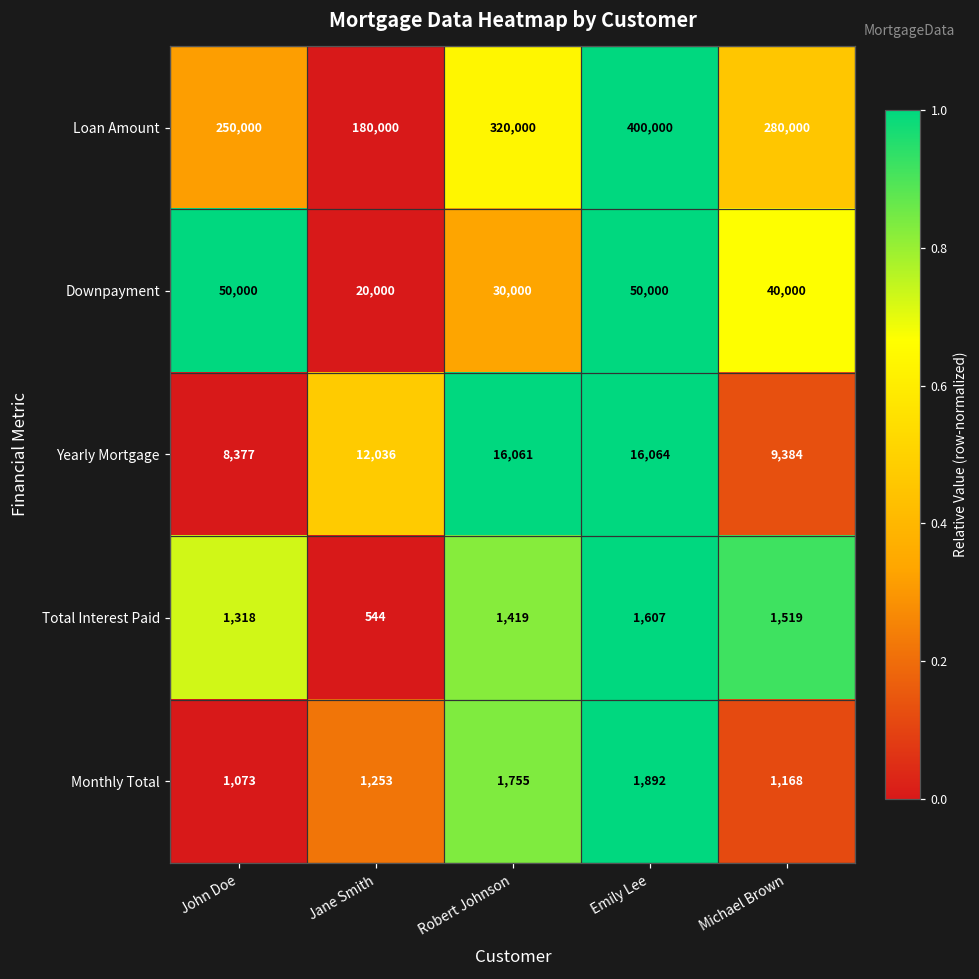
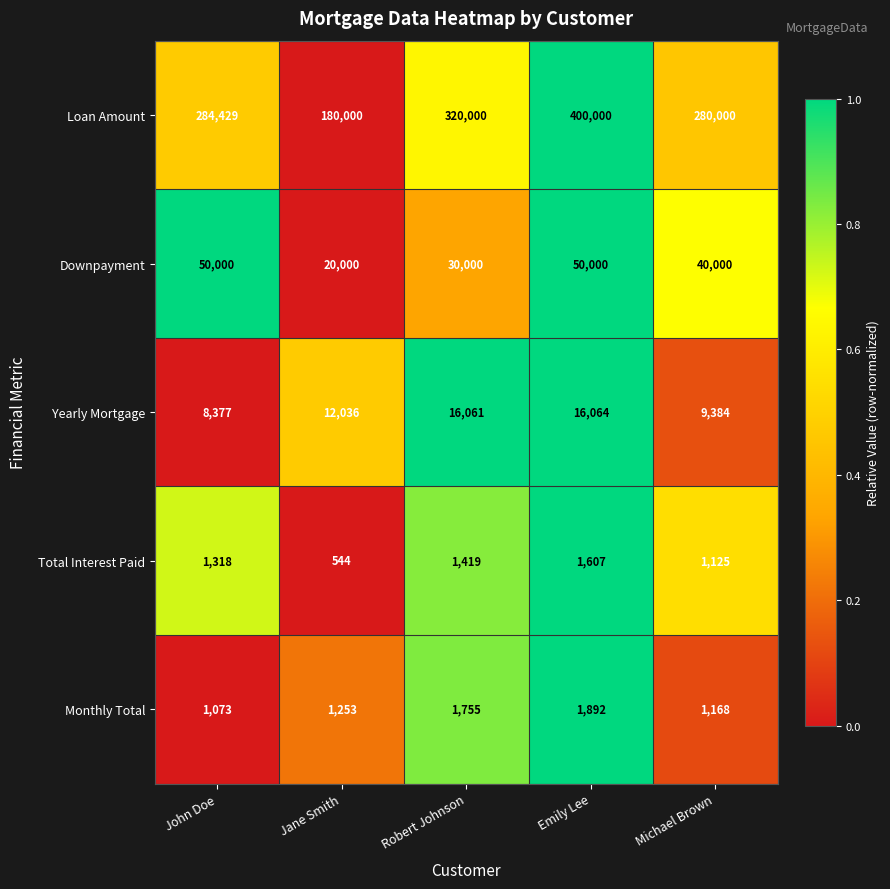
  {
    "Loan Amount": {
-     "John Doe": "250,000",
+     "John Doe": "284,429",
      "Jane Smith": "180,000",
      "Robert Johnson": "320,000",
      "Emily Lee": "400,000",
      "Michael Brown": "280,000"
    },
    "Downpayment": {
      "John Doe": "50,000",
      "Jane Smith": "20,000",
      "Robert Johnson": "30,000",
      "Emily Lee": "50,000",
      "Michael Brown": "40,000"
    },
    "Yearly Mortgage": {
      "John Doe": "8,377",
      "Jane Smith": "12,036",
      "Robert Johnson": "16,061",
      "Emily Lee": "16,064",
      "Michael Brown": "9,384"
    },
    "Total Interest Paid": {
      "John Doe": "1,318",
      "Jane Smith": "544",
      "Robert Johnson": "1,419",
      "Emily Lee": "1,607",
-     "Michael Brown": "1,519"
+     "Michael Brown": "1,125"
    },
    "Monthly Total": {
      "John Doe": "1,073",
      "Jane Smith": "1,253",
      "Robert Johnson": "1,755",
      "Emily Lee": "1,892",
      "Michael Brown": "1,168"
    }
  }
